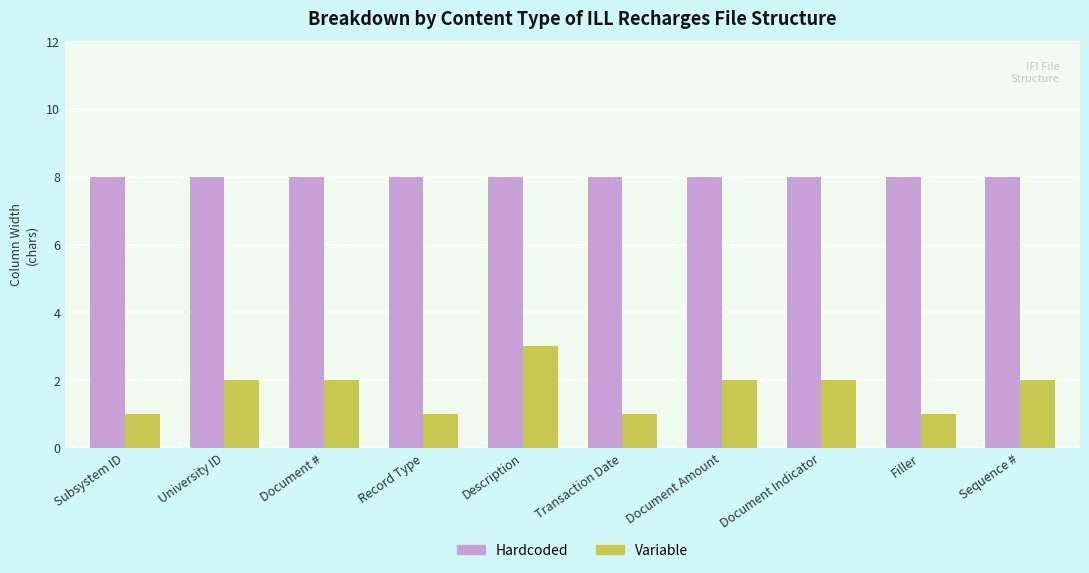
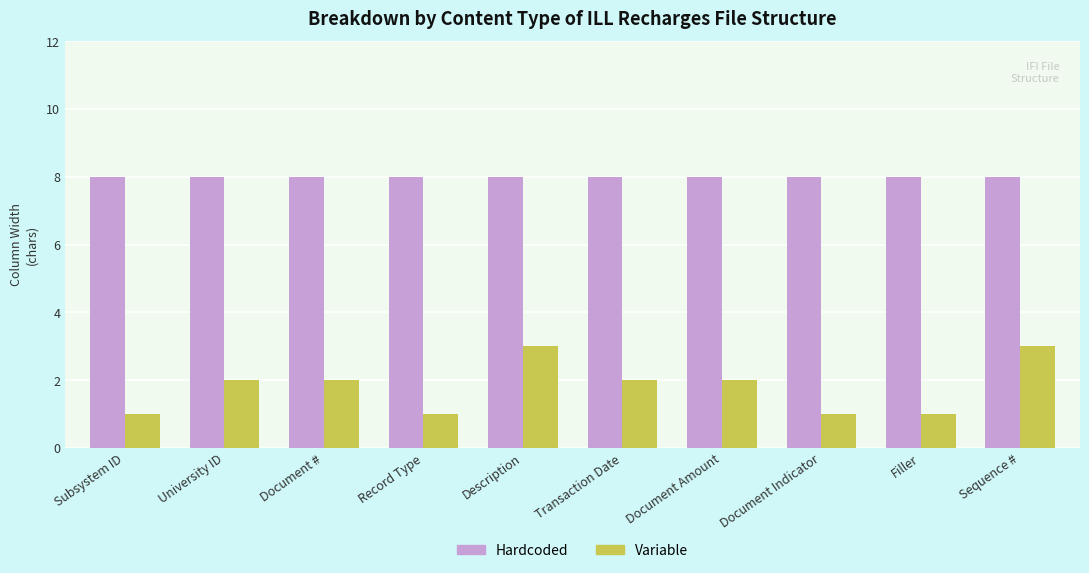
  {
    "Hardcoded": {
      "Subsystem ID": 8,
      "University ID": 8,
      "Document #": 8,
      "Record Type": 8,
      "Description": 8,
      "Transaction Date": 8,
      "Document Amount": 8,
      "Document Indicator": 8,
      "Filler": 8,
      "Sequence #": 8
    },
    "Variable": {
      "Subsystem ID": 1,
      "University ID": 2,
      "Document #": 2,
      "Record Type": 1,
      "Description": 3,
-     "Transaction Date": 1,
+     "Transaction Date": 2,
      "Document Amount": 2,
-     "Document Indicator": 2,
+     "Document Indicator": 1,
      "Filler": 1,
-     "Sequence #": 2
+     "Sequence #": 3
    }
  }
